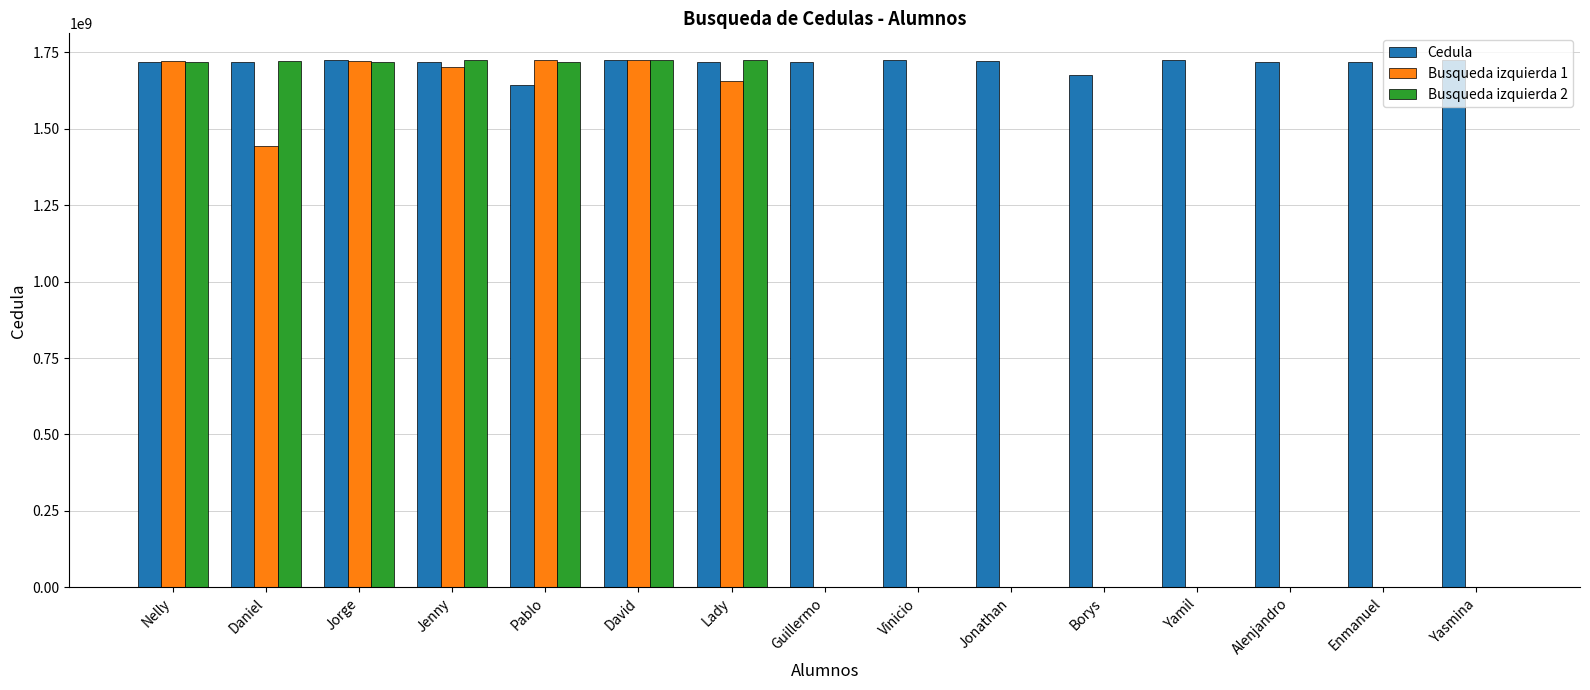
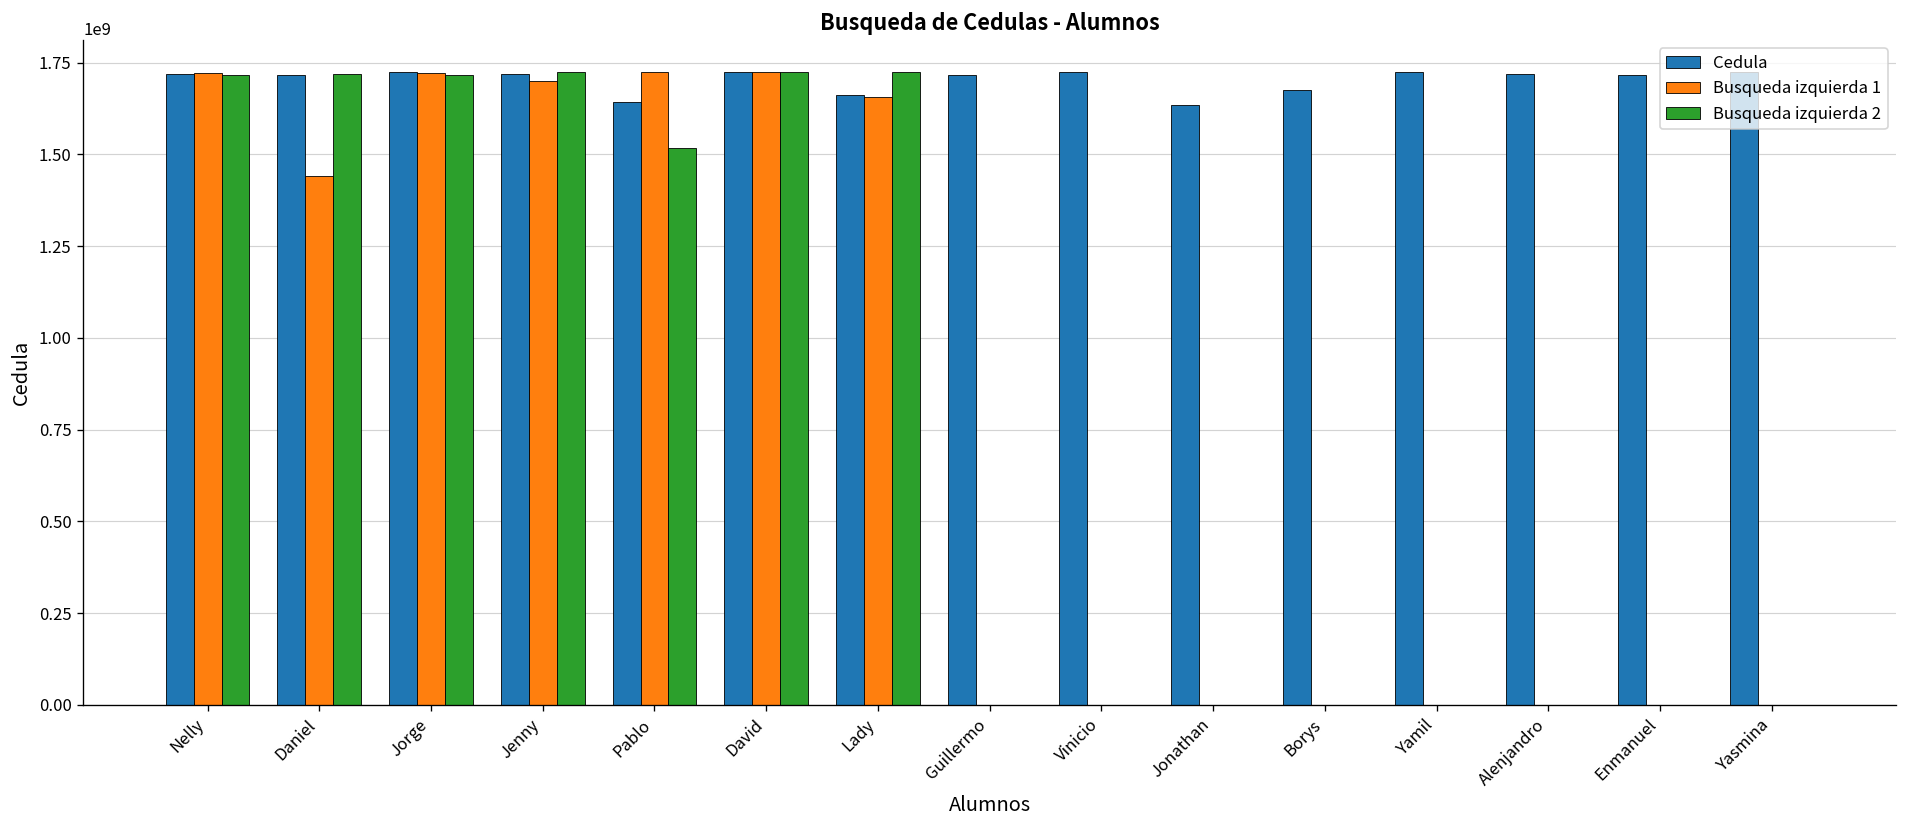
  {
    "Cedula": {
      "Nelly": 1720000000,
      "Daniel": 1720000000,
      "Jorge": 1720000000,
      "Jenny": 1720000000,
      "Pablo": 1640000000,
      "David": 1720000000,
-     "Lady": 1720000000,
+     "Lady": 1660000000,
      "Guillermo": 1720000000,
      "Vinicio": 1720000000,
-     "Jonathan": 1720000000,
+     "Jonathan": 1630000000,
      "Borys": 1680000000,
      "Yamil": 1720000000,
      "Alenjandro": 1720000000,
      "Enmanuel": 1720000000
    },
    "Busqueda izquierda 1": {
      "Nelly": 1720000000,
      "Daniel": 1440000000,
      "Jorge": 1720000000,
      "Jenny": 1700000000,
      "Pablo": 1720000000,
      "David": 1720000000,
      "Lady": 1660000000,
      "Guillermo": 0,
      "Vinicio": 0,
      "Jonathan": 0,
      "Borys": 0,
      "Yamil": 0,
      "Alenjandro": 0,
      "Enmanuel": 0,
      "Yasmina": 0
    },
    "Busqueda izquierda 2": {
      "Nelly": 1720000000,
      "Daniel": 1720000000,
      "Jorge": 1720000000,
      "Jenny": 1720000000,
-     "Pablo": 1720000000,
+     "Pablo": 1520000000,
      "David": 1730000000,
      "Lady": 1720000000,
      "Guillermo": 0,
      "Vinicio": 0,
      "Jonathan": 0,
      "Borys": 0,
      "Yamil": 0,
      "Alenjandro": 0,
      "Enmanuel": 0,
      "Yasmina": 0
    }
  }
